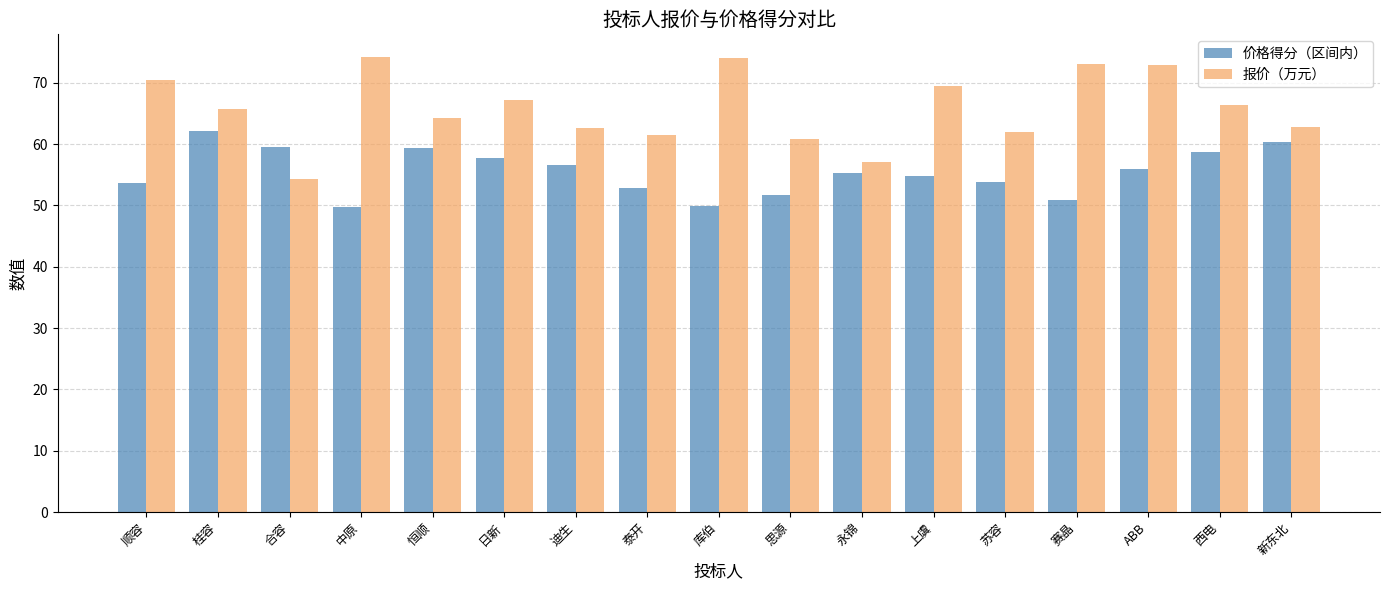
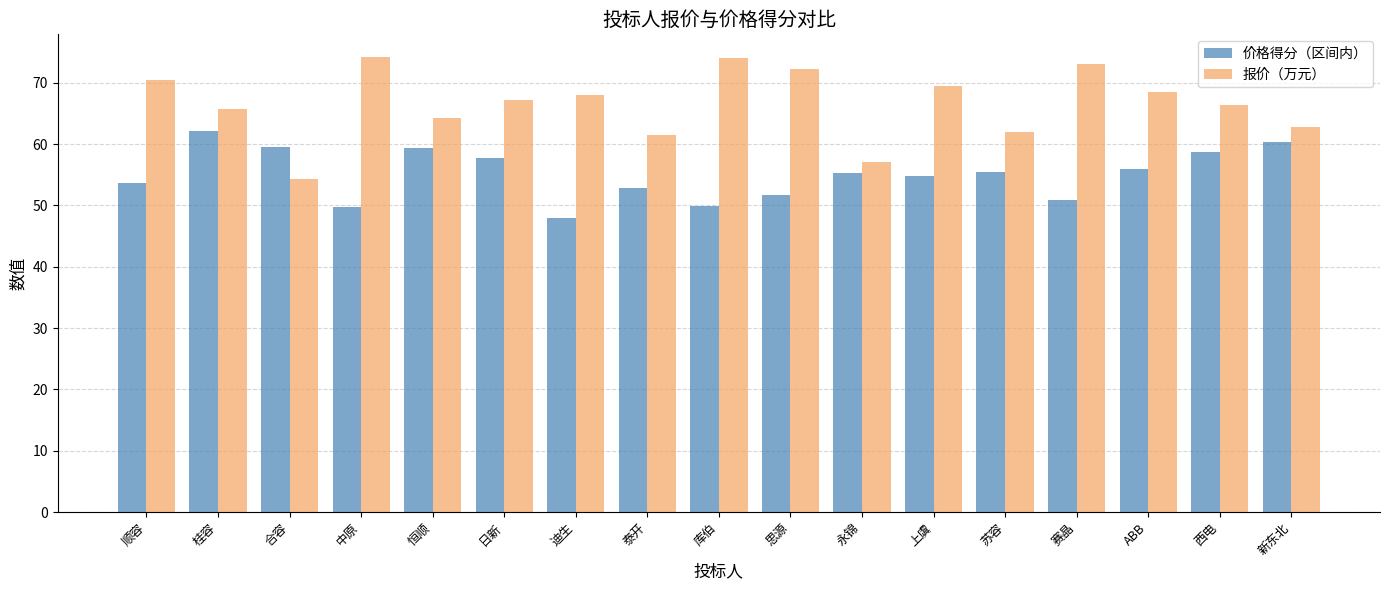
  {
    "价格得分（区间内）": {
      "顺容": 54,
      "桂容": 62,
      "合容": 60,
      "中原": 50,
      "恒顺": 59,
      "日新": 58,
-     "迪生": 57,
+     "迪生": 48,
      "泰开": 53,
      "库伯": 50,
      "思源": 52,
      "永锦": 55,
      "上虞": 55,
-     "苏容": 54,
+     "苏容": 55,
      "赛晶": 51,
      "ABB": 56,
      "西电": 59,
      "新东北": 60
    },
    "报价（万元）": {
      "顺容": 70,
      "桂容": 66,
      "合容": 54,
      "中原": 74,
      "恒顺": 64,
      "日新": 67,
-     "迪生": 63,
+     "迪生": 68,
      "泰开": 61,
      "库伯": 74,
-     "思源": 61,
+     "思源": 72,
      "永锦": 57,
      "上虞": 69,
      "苏容": 62,
      "赛晶": 73,
-     "ABB": 73,
+     "ABB": 69,
      "西电": 66,
      "新东北": 63
    }
  }
